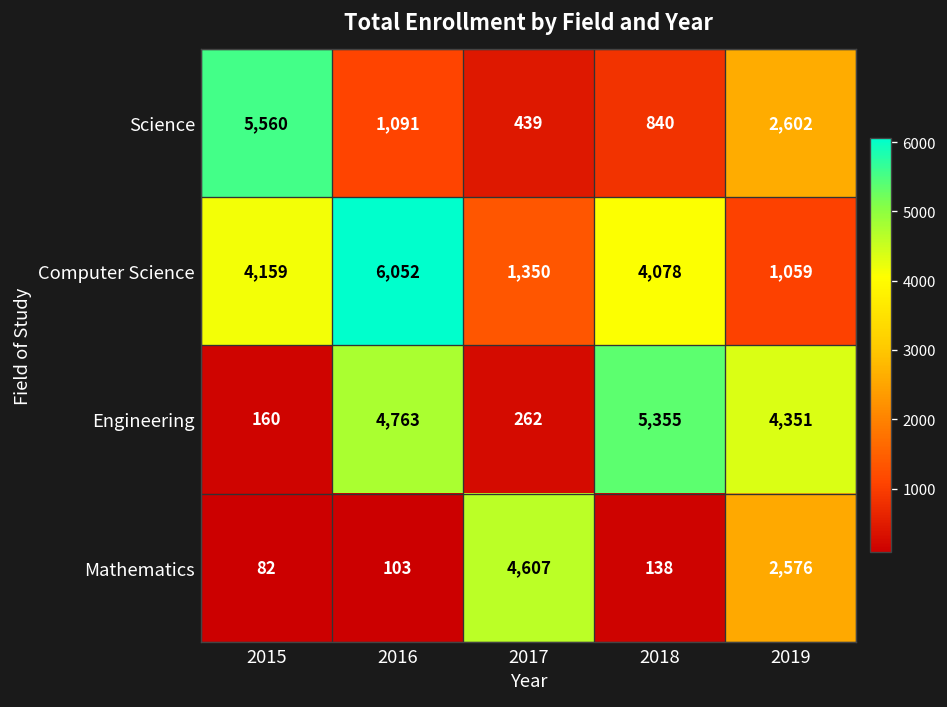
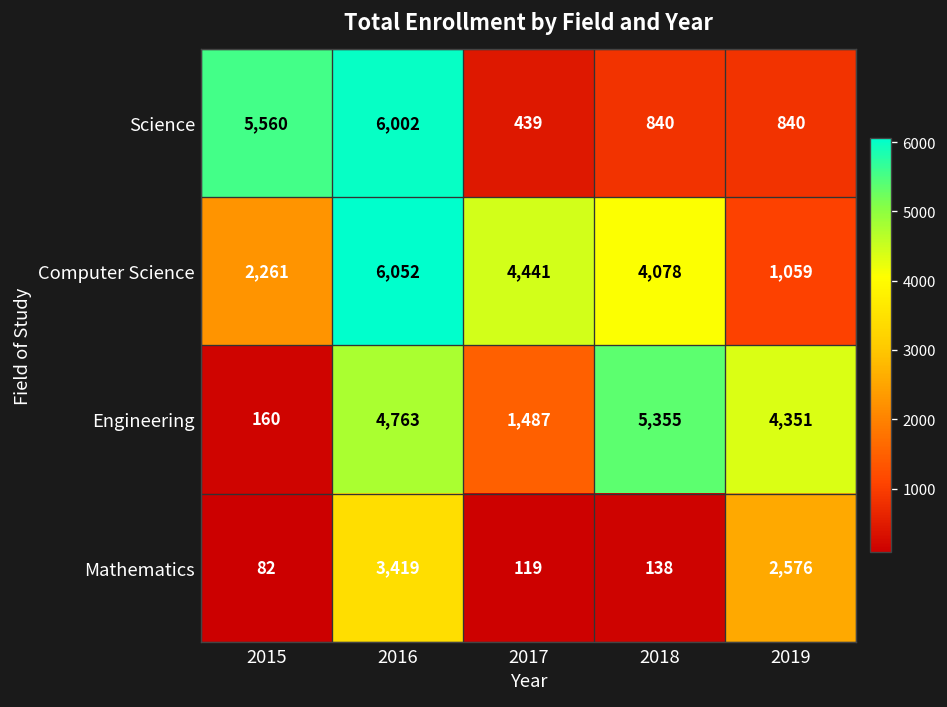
  {
    "Science": {
      "2015": "5,560",
-     "2016": "1,091",
+     "2016": "6,002",
      "2017": "439",
      "2018": "840",
-     "2019": "2,602"
+     "2019": "840"
    },
    "Computer Science": {
-     "2015": "4,159",
+     "2015": "2,261",
      "2016": "6,052",
-     "2017": "1,350",
+     "2017": "4,441",
      "2018": "4,078",
      "2019": "1,059"
    },
    "Engineering": {
      "2015": "160",
      "2016": "4,763",
-     "2017": "262",
+     "2017": "1,487",
      "2018": "5,355",
      "2019": "4,351"
    },
    "Mathematics": {
      "2015": "82",
-     "2016": "103",
-     "2017": "4,607",
+     "2016": "3,419",
+     "2017": "119",
      "2018": "138",
      "2019": "2,576"
    }
  }
